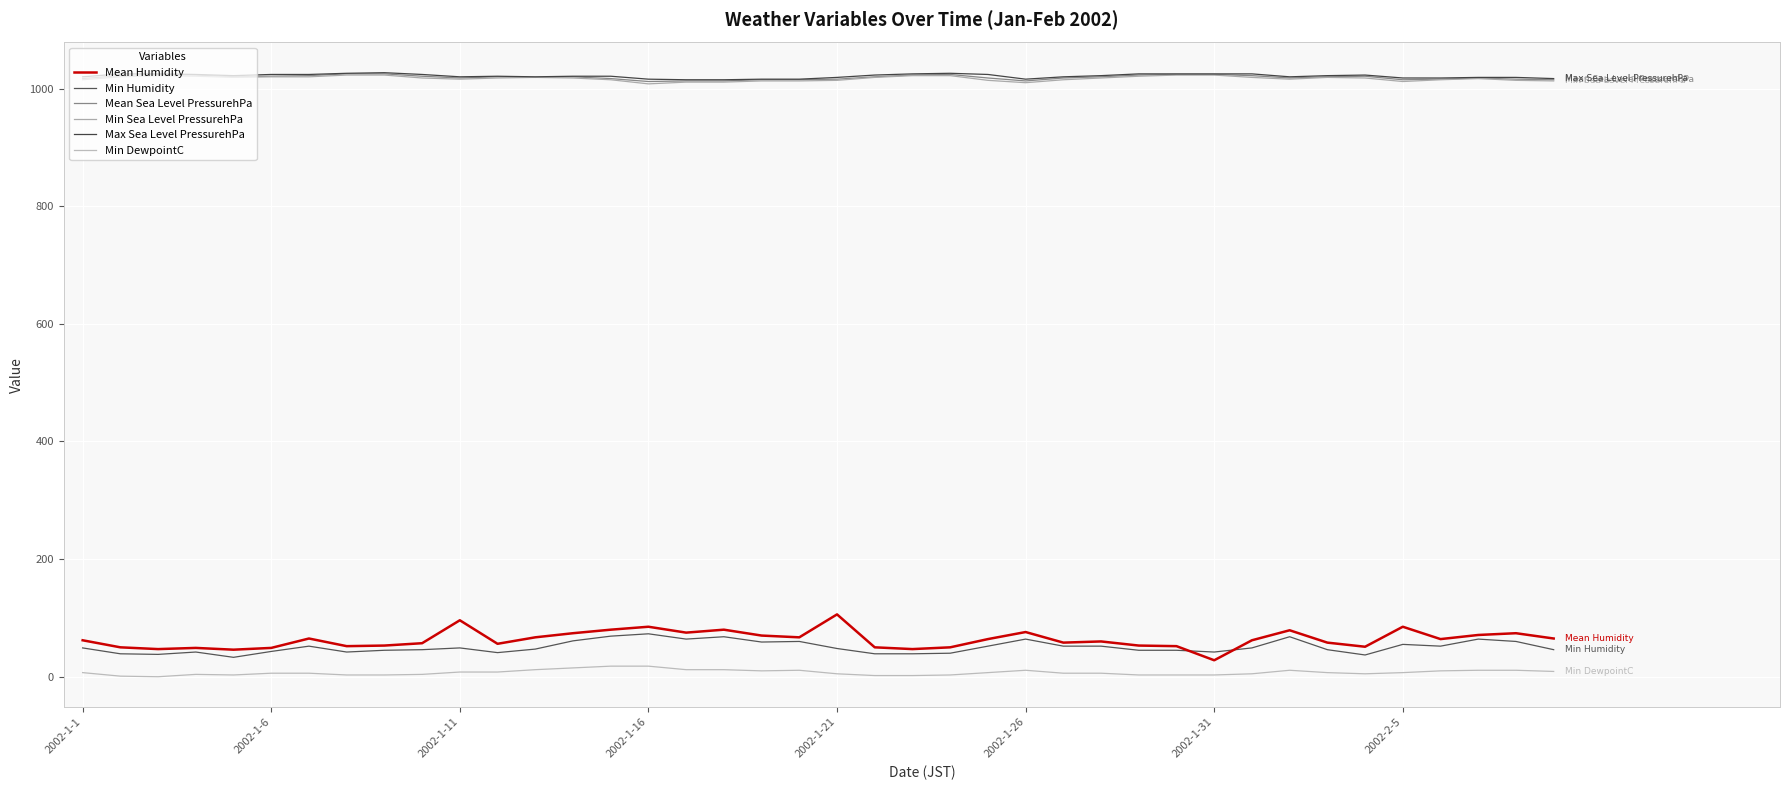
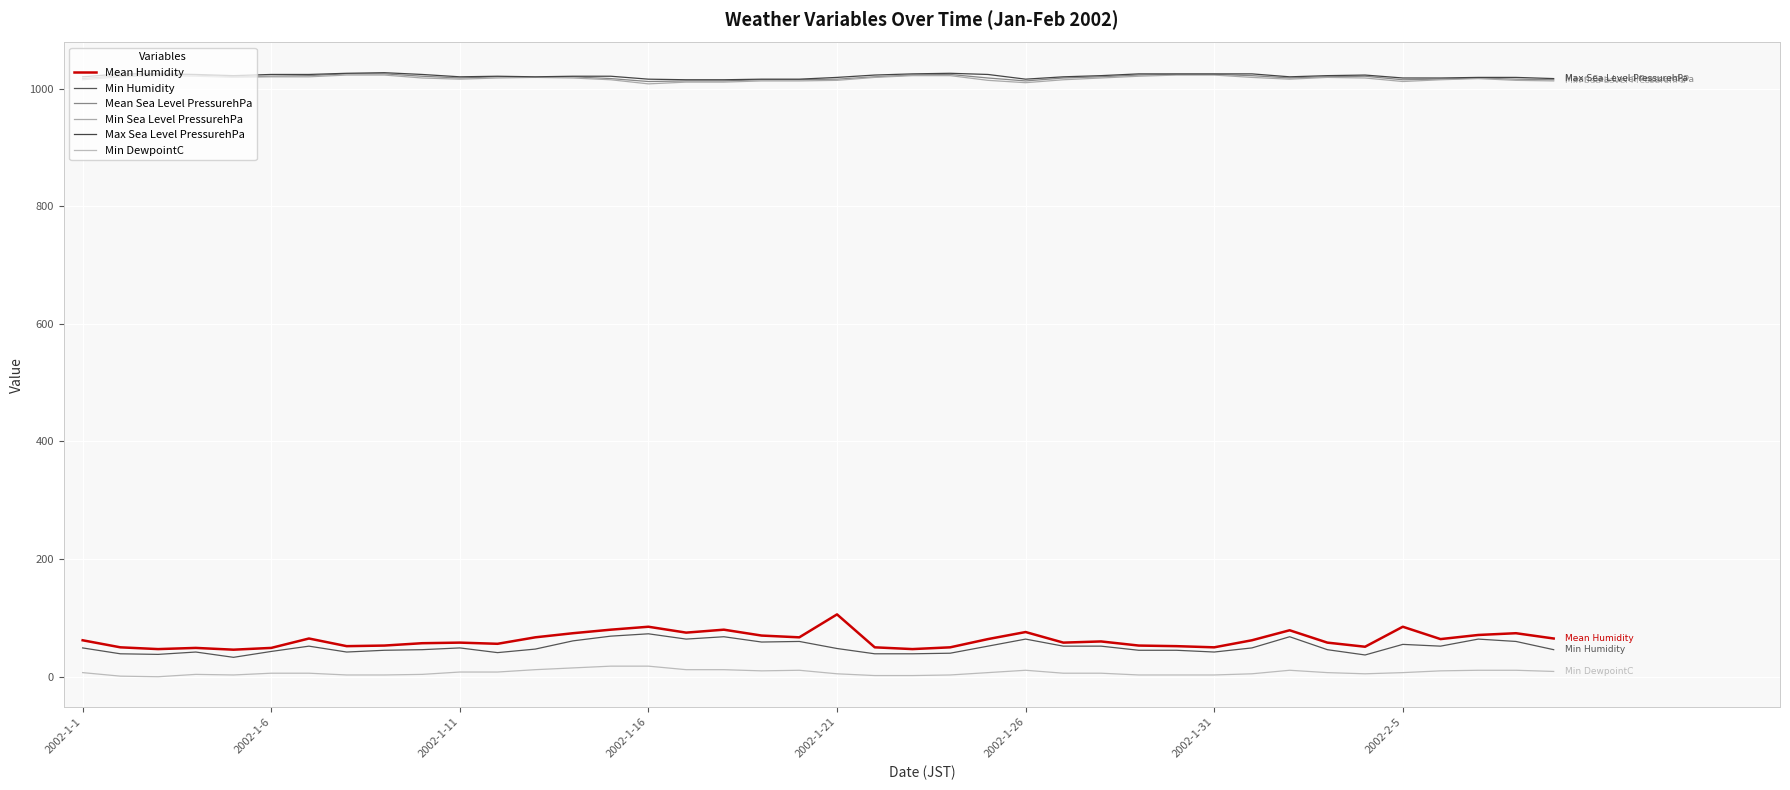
  {
    "Mean Humidity": {
      "2002-1-1": 60,
      "2002-1-6": 50,
-     "2002-1-11": 100,
+     "2002-1-11": 60,
      "2002-1-16": 90,
      "2002-1-21": 110,
      "2002-1-26": 80,
-     "2002-1-31": 30,
+     "2002-1-31": 50,
      "2002-2-5": 90
    }
  }
